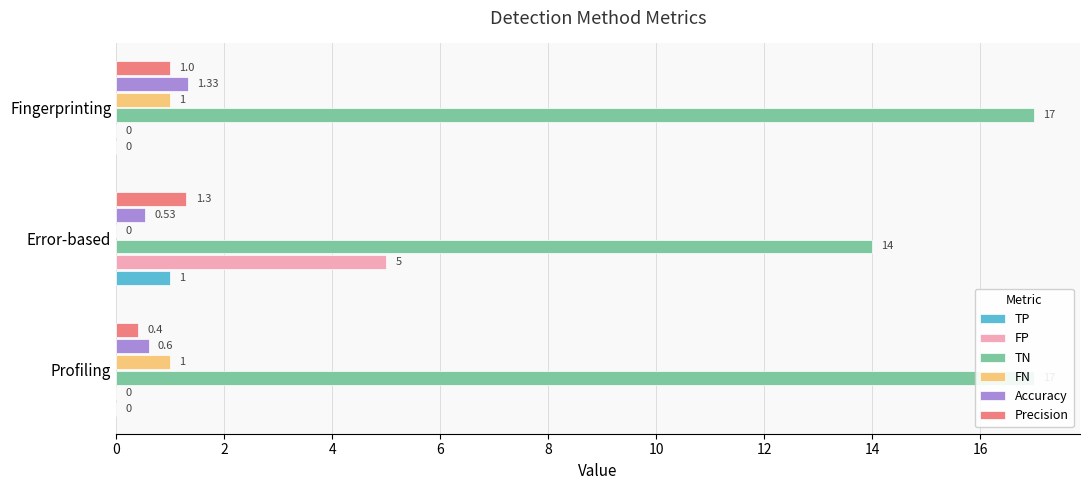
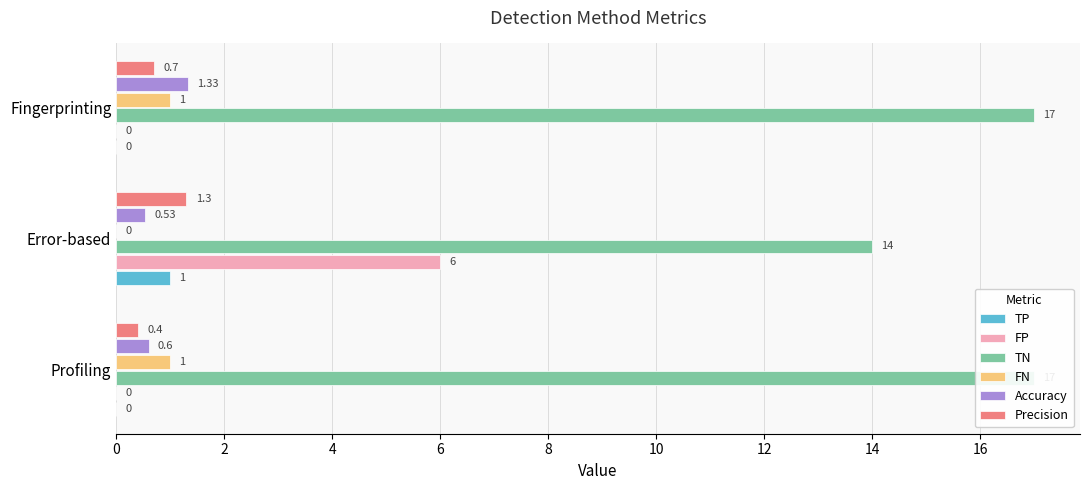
  {
    "TP": {
      "Fingerprinting": 0,
      "Error-based": 1,
      "Profiling": 0
    },
    "FP": {
      "Fingerprinting": 0,
-     "Error-based": 5,
+     "Error-based": 6,
      "Profiling": 0
    },
    "TN": {
      "Fingerprinting": 17,
      "Error-based": 14
    },
    "FN": {
      "Fingerprinting": 1,
      "Error-based": 0,
      "Profiling": 1
    },
    "Accuracy": {
      "Fingerprinting": 1.33,
      "Error-based": 0.53,
      "Profiling": 0.6
    },
    "Precision": {
-     "Fingerprinting": 1.0,
+     "Fingerprinting": 0.7,
      "Error-based": 1.3,
      "Profiling": 0.4
    }
  }
